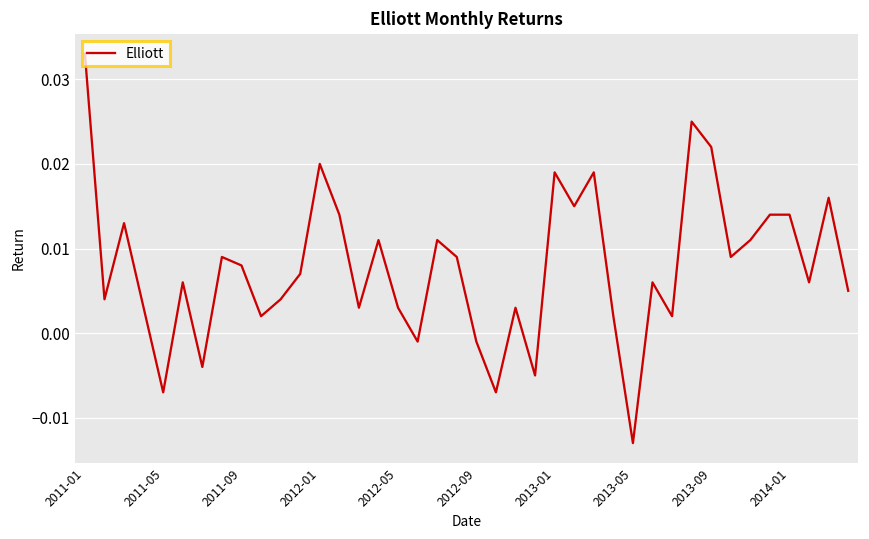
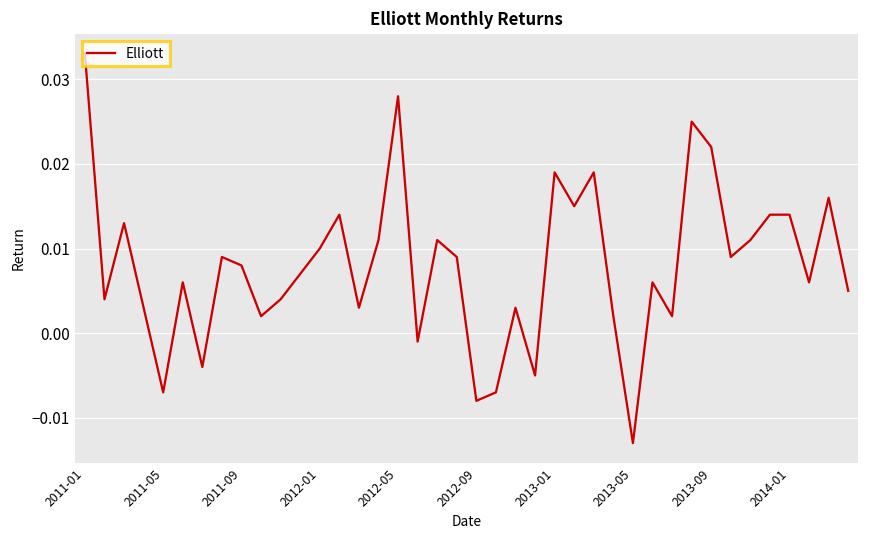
  {
    "2011-05": -0.007,
    "2011-09": 0.008,
-   "2012-01": 0.02,
-   "2012-05": 0.003,
-   "2012-09": -0.001,
+   "2012-01": 0.01,
+   "2012-05": 0.028,
+   "2012-09": -0.008,
    "2013-01": 0.019,
    "2013-05": -0.013,
    "2013-09": 0.022,
    "2014-01": 0.014
  }
